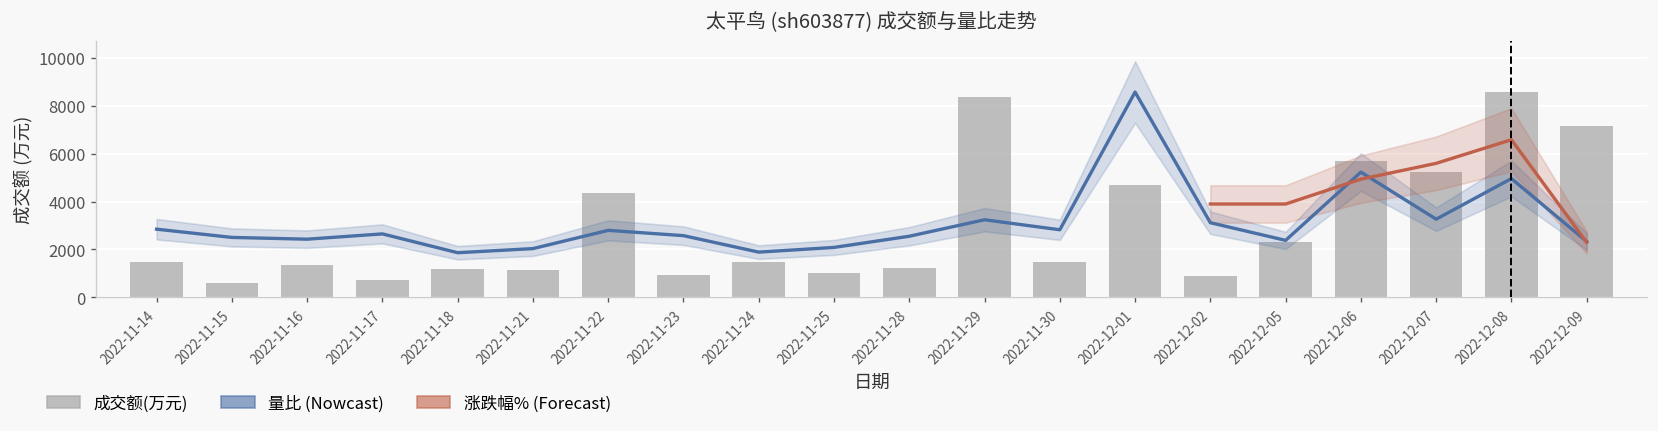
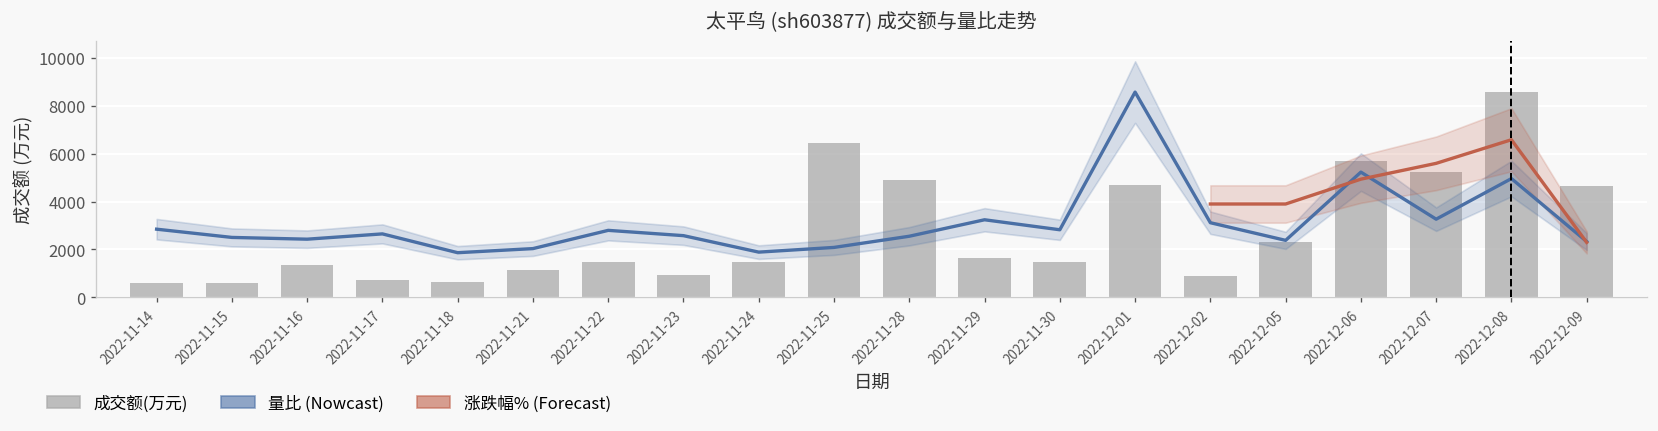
  {
    "成交额(万元)": {
-     "2022-11-14": 1500,
+     "2022-11-14": 600,
      "2022-11-15": 600,
      "2022-11-16": 1300,
      "2022-11-17": 700,
-     "2022-11-18": 1200,
+     "2022-11-18": 600,
      "2022-11-21": 1100,
-     "2022-11-22": 4400,
+     "2022-11-22": 1500,
      "2022-11-23": 900,
      "2022-11-24": 1500,
-     "2022-11-25": 1000,
-     "2022-11-28": 1200,
-     "2022-11-29": 8400,
+     "2022-11-25": 6500,
+     "2022-11-28": 4900,
+     "2022-11-29": 1600,
      "2022-11-30": 1500,
      "2022-12-01": 4700,
      "2022-12-02": 900,
      "2022-12-05": 2300,
      "2022-12-06": 5700,
      "2022-12-07": 5200,
      "2022-12-08": 8600,
-     "2022-12-09": 7200
+     "2022-12-09": 4600
    }
  }
